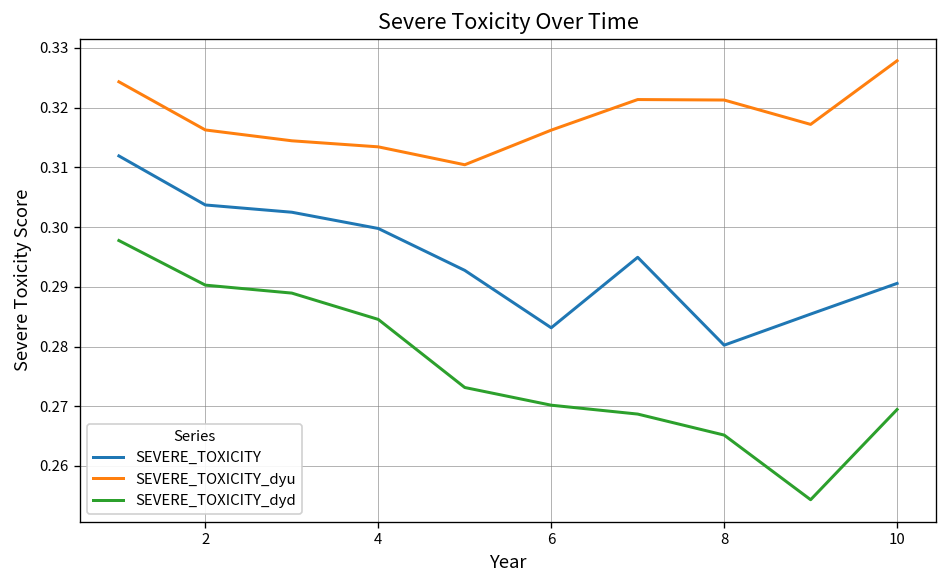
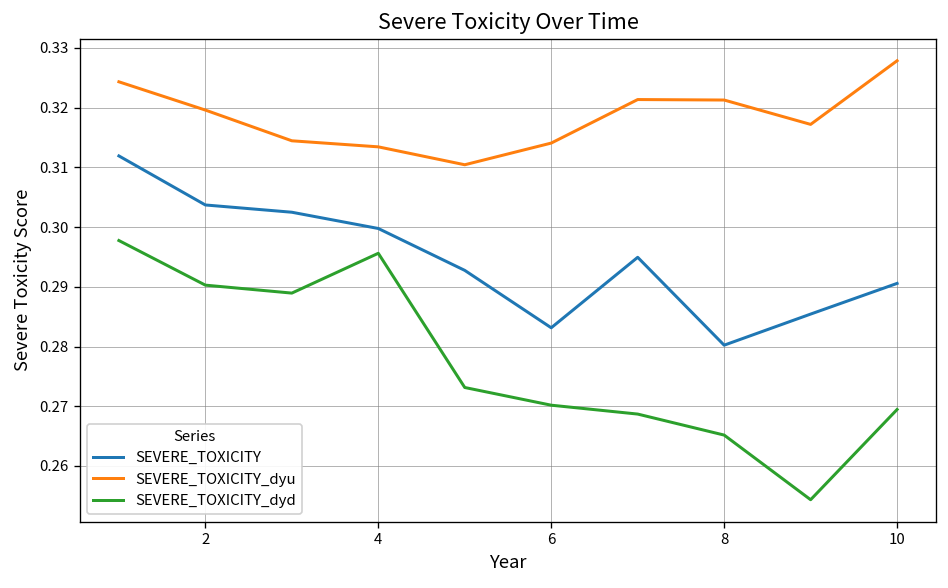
  {
    "SEVERE_TOXICITY": {
      "2": 0.304,
      "4": 0.300,
      "6": 0.283,
      "8": 0.280,
      "10": 0.291
    },
    "SEVERE_TOXICITY_dyu": {
-     "2": 0.316,
+     "2": 0.320,
      "4": 0.313,
-     "6": 0.316,
+     "6": 0.314,
      "8": 0.321,
      "10": 0.328
    },
    "SEVERE_TOXICITY_dyd": {
      "2": 0.290,
-     "4": 0.285,
+     "4": 0.296,
      "6": 0.270,
      "8": 0.265,
      "10": 0.269
    }
  }
